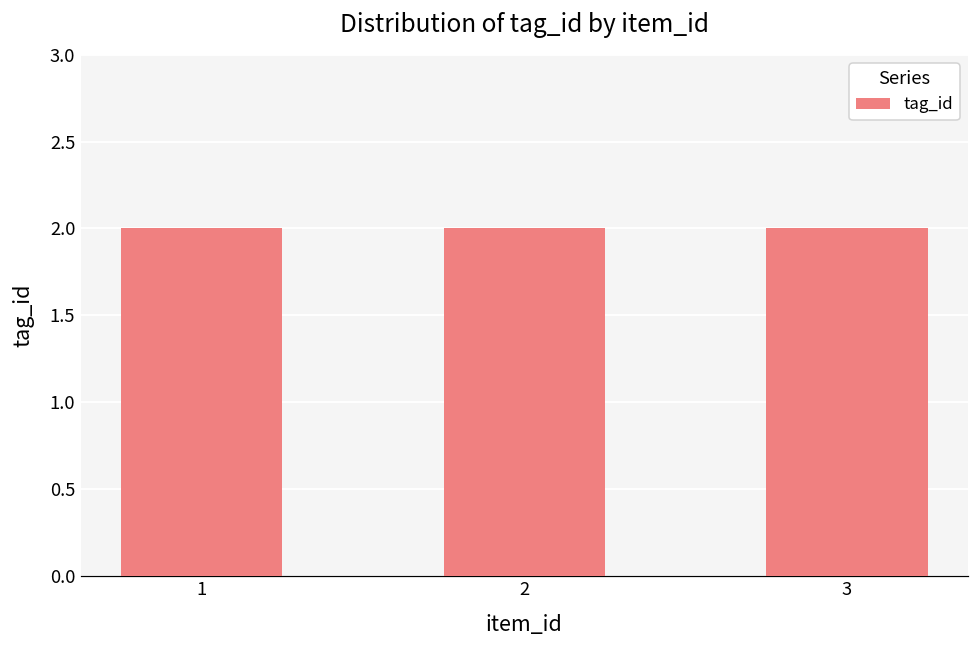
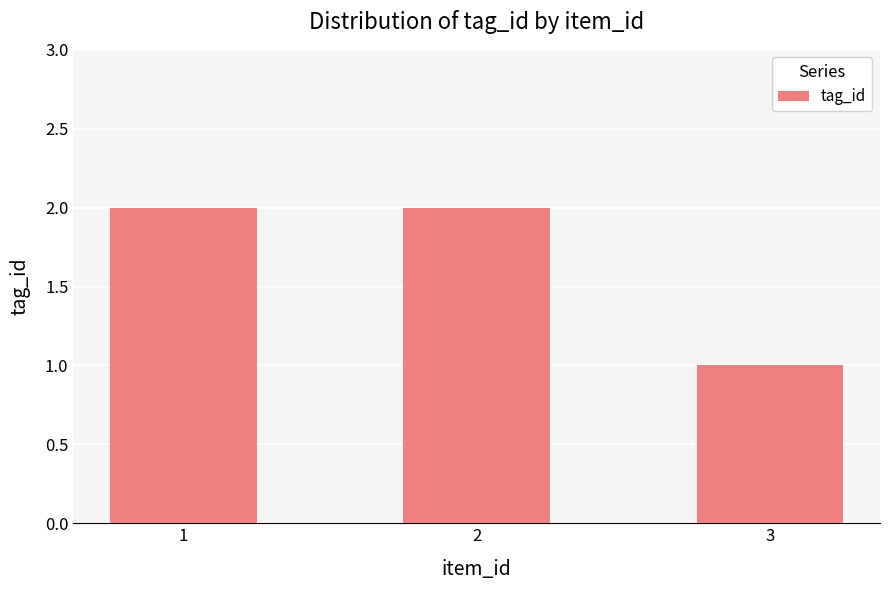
  {
    "1": 2,
    "2": 2,
-   "3": 2
+   "3": 1
  }
